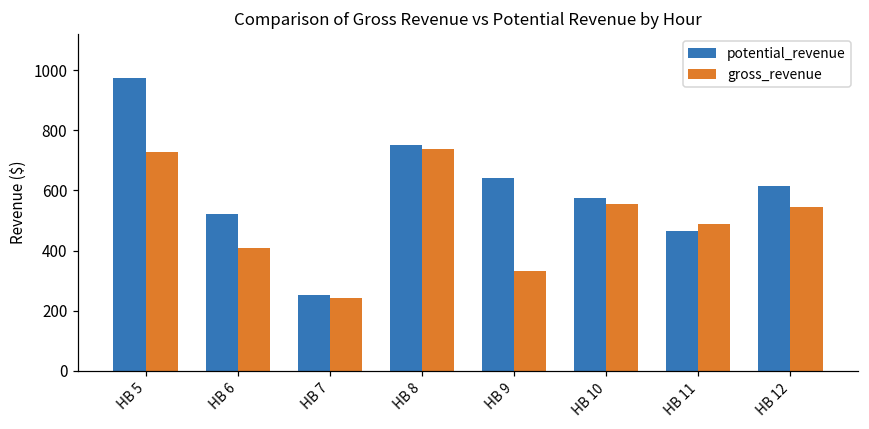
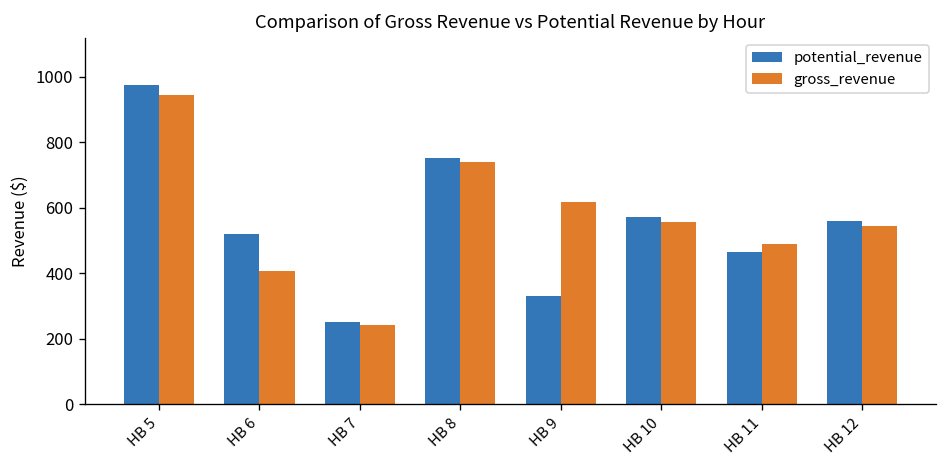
  {
    "potential_revenue": {
      "HB 5": 970,
      "HB 6": 520,
      "HB 7": 250,
      "HB 8": 750,
-     "HB 9": 640,
+     "HB 9": 330,
      "HB 10": 570,
      "HB 11": 460,
-     "HB 12": 620
+     "HB 12": 560
    },
    "gross_revenue": {
-     "HB 5": 730,
+     "HB 5": 950,
      "HB 6": 410,
      "HB 7": 240,
      "HB 8": 740,
-     "HB 9": 330,
+     "HB 9": 620,
      "HB 10": 560,
      "HB 11": 490,
      "HB 12": 540
    }
  }
